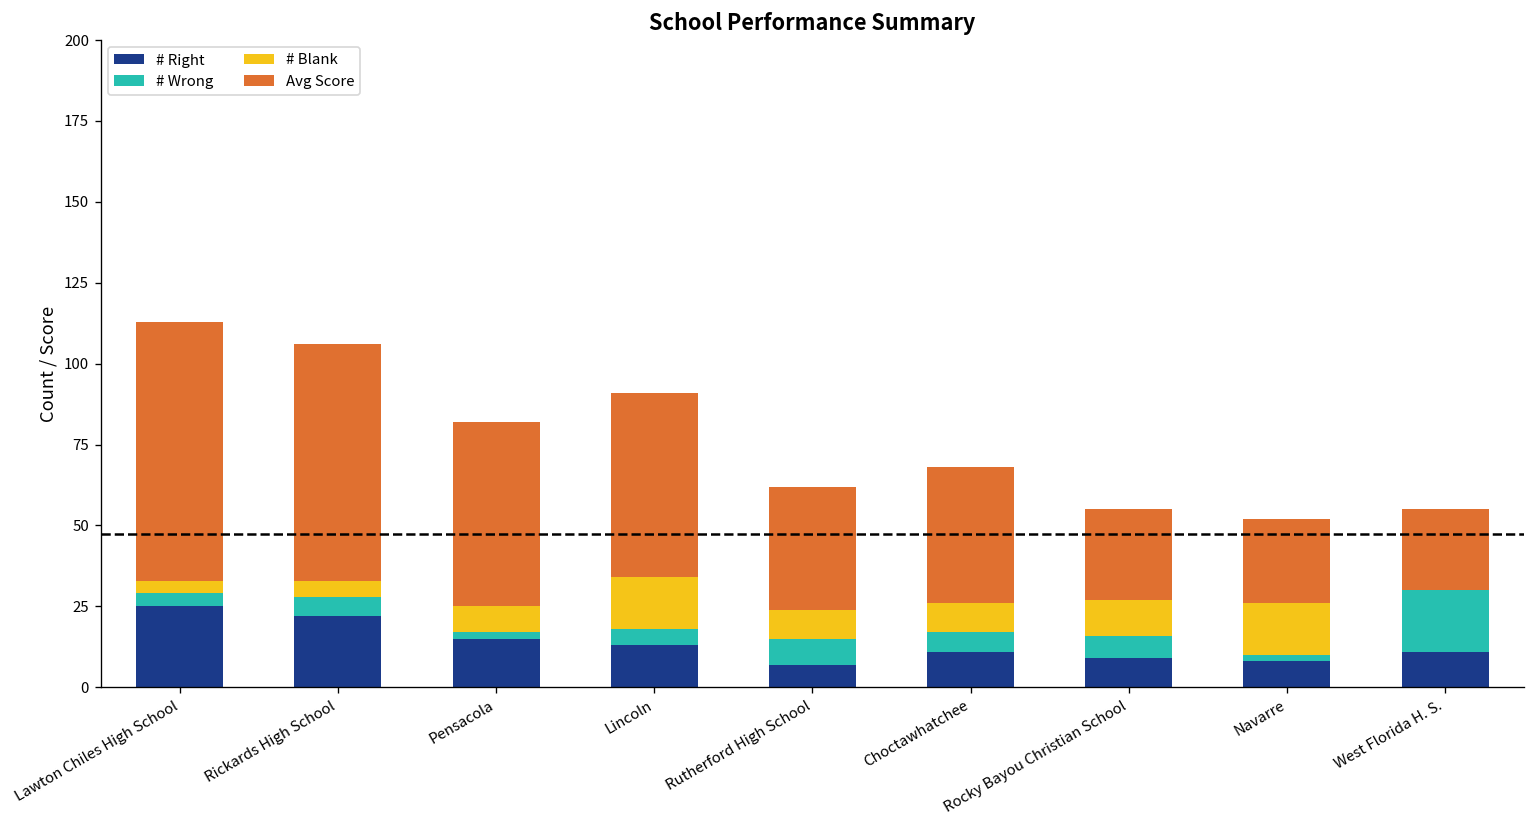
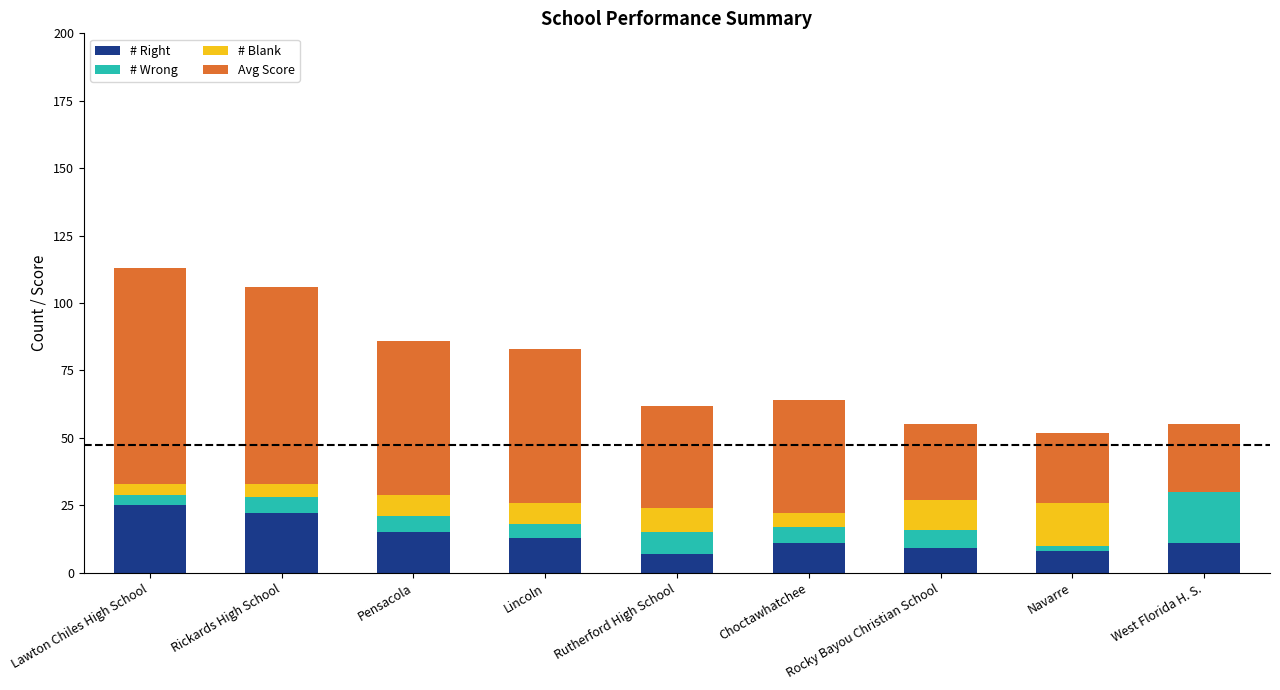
  {
    "# Right": {
      "Lawton Chiles High School": 25,
      "Rickards High School": 22,
      "Pensacola": 15,
      "Lincoln": 13,
      "Rutherford High School": 7,
      "Choctawhatchee": 11,
      "Rocky Bayou Christian School": 9,
      "Navarre": 8,
      "West Florida H. S.": 11
    },
    "# Wrong": {
      "Lawton Chiles High School": 4,
      "Rickards High School": 6,
-     "Pensacola": 2,
+     "Pensacola": 6,
      "Lincoln": 5,
      "Rutherford High School": 8,
      "Choctawhatchee": 6,
      "Rocky Bayou Christian School": 7,
      "Navarre": 2,
      "West Florida H. S.": 19
    },
    "# Blank": {
      "Lawton Chiles High School": 4,
      "Rickards High School": 5,
      "Pensacola": 8,
-     "Lincoln": 16,
+     "Lincoln": 8,
      "Rutherford High School": 9,
-     "Choctawhatchee": 9,
+     "Choctawhatchee": 5,
      "Rocky Bayou Christian School": 11,
      "Navarre": 16,
      "West Florida H. S.": 0
    },
    "Avg Score": {
      "Lawton Chiles High School": 80,
      "Rickards High School": 73,
      "Pensacola": 57,
      "Lincoln": 57,
      "Rutherford High School": 38,
      "Choctawhatchee": 42,
      "Rocky Bayou Christian School": 28,
      "Navarre": 26,
      "West Florida H. S.": 25
    }
  }
